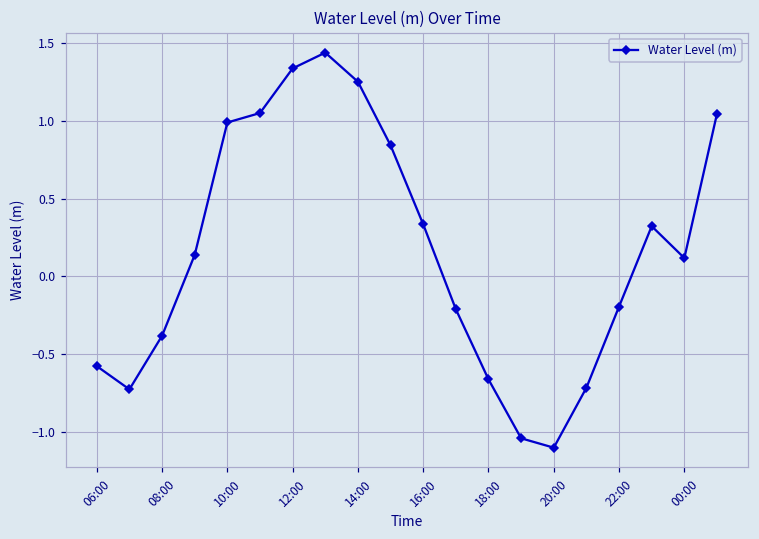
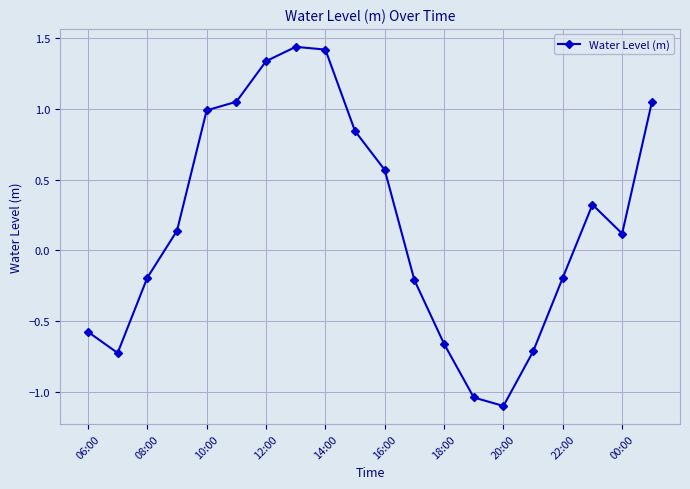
  {
    "06:00": -0.58,
-   "08:00": -0.38,
+   "08:00": -0.19,
    "10:00": 0.99,
    "12:00": 1.34,
-   "14:00": 1.25,
-   "16:00": 0.34,
+   "14:00": 1.42,
+   "16:00": 0.57,
    "18:00": -0.66,
    "20:00": -1.10,
    "22:00": -0.19,
    "00:00": 0.12
  }
